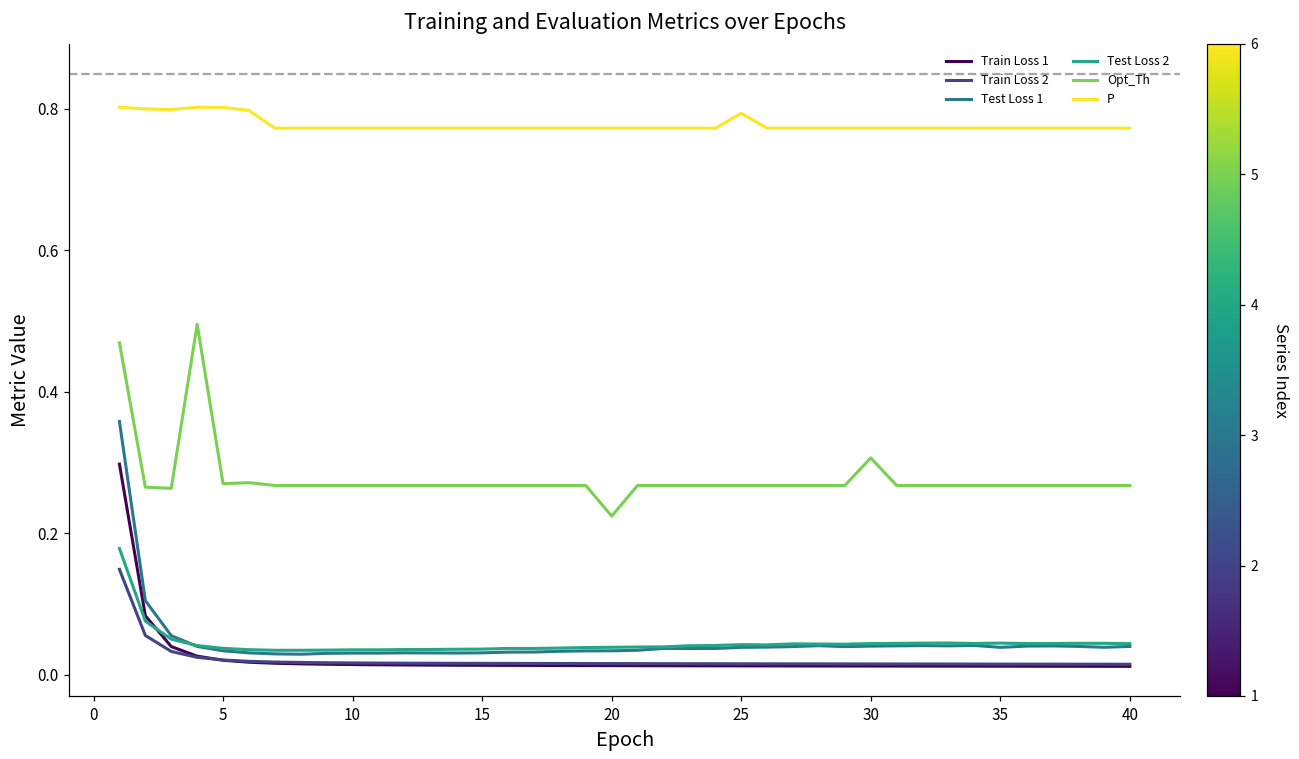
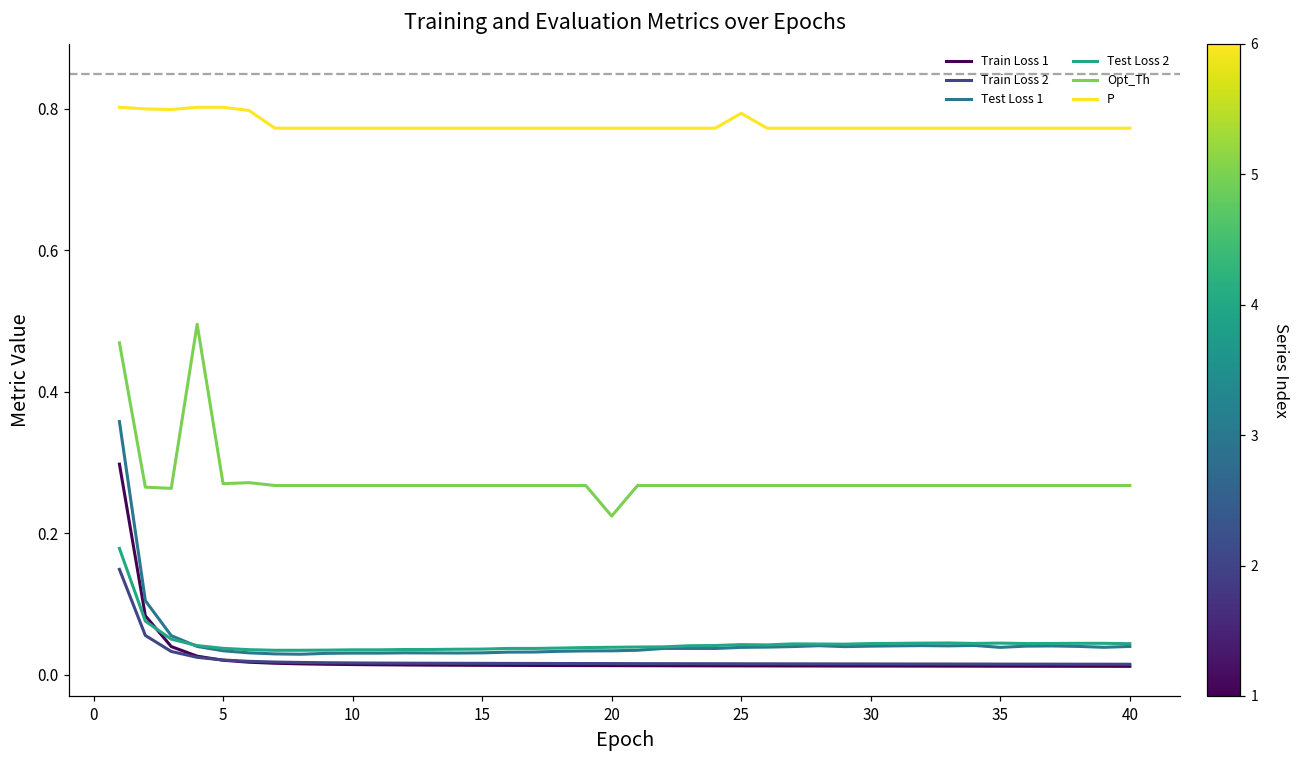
  {
    "Opt_Th": {
      "5": 0.27,
      "10": 0.27,
      "15": 0.27,
      "20": 0.22,
      "25": 0.27,
-     "30": 0.31,
+     "30": 0.27,
      "35": 0.27,
      "40": 0.27
    },
    "P": {
      "5": 0.80,
      "10": 0.77,
      "15": 0.77,
      "20": 0.77,
      "25": 0.79,
      "30": 0.77,
      "35": 0.77,
      "40": 0.77
    }
  }
